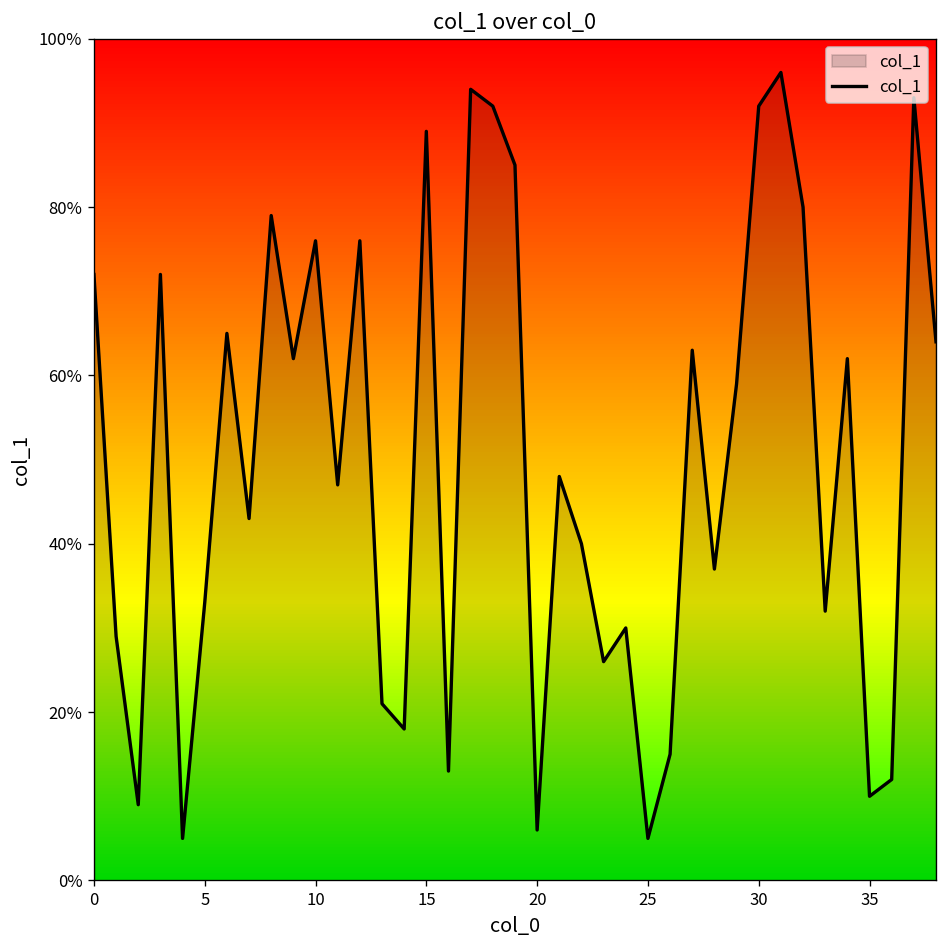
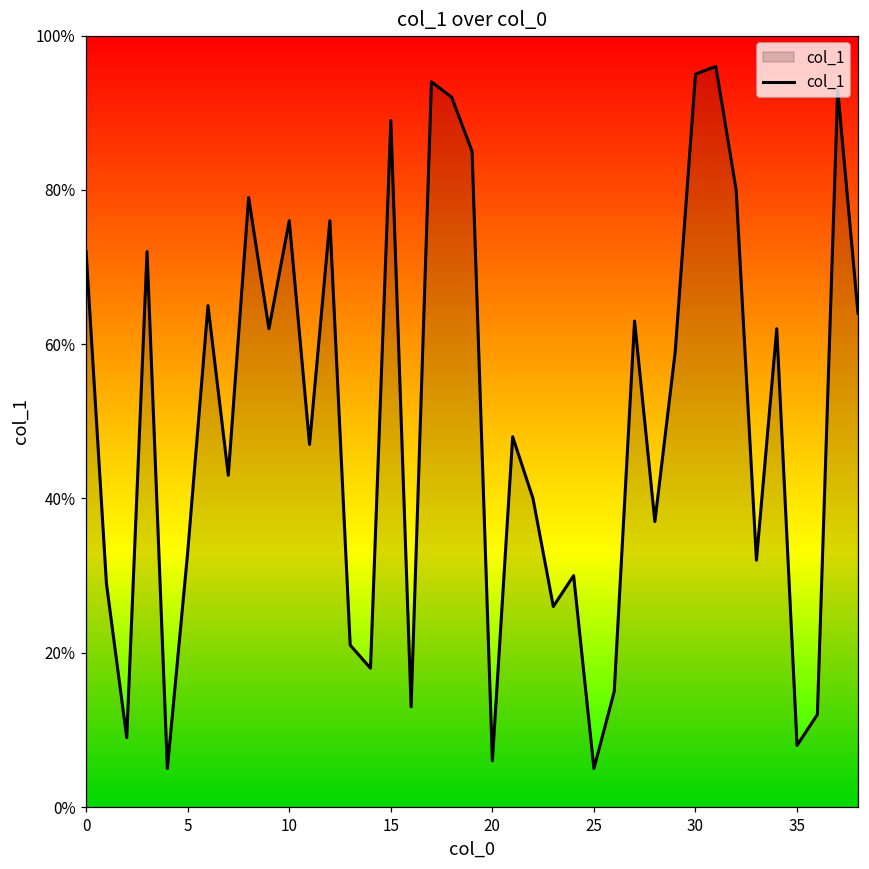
  {
    "0": "72%",
    "5": "33%",
    "10": "76%",
    "15": "89%",
    "20": "6%",
    "25": "5%",
-   "30": "92%",
-   "35": "10%"
+   "30": "95%",
+   "35": "8%"
  }
